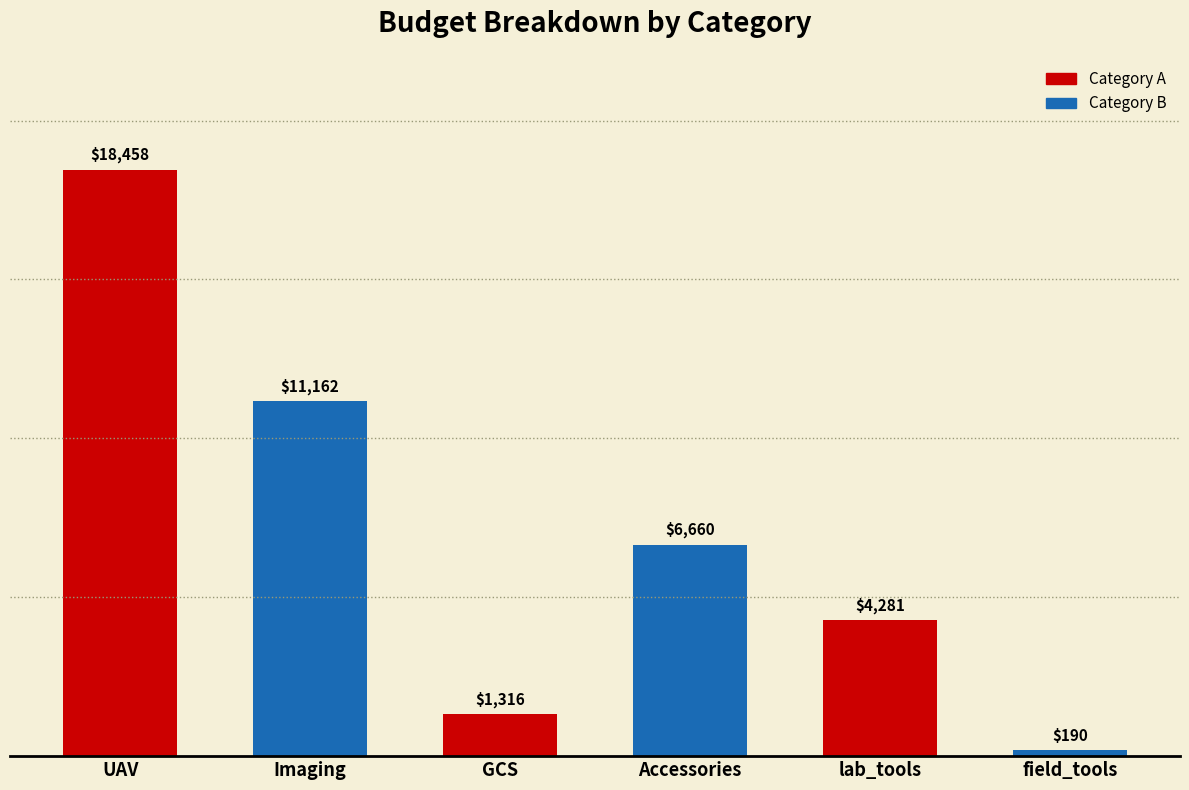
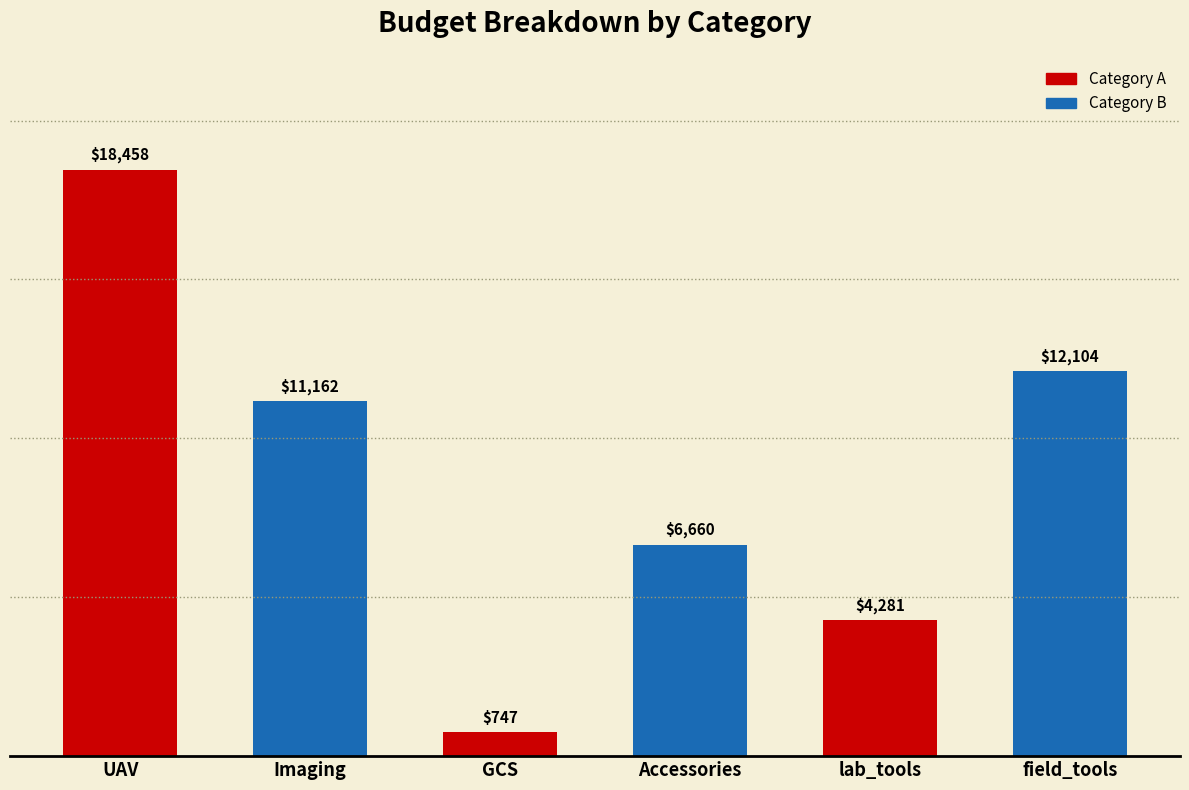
  {
    "UAV": "$18,458",
    "Imaging": "$11,162",
-   "GCS": "$1,316",
+   "GCS": "$747",
    "Accessories": "$6,660",
    "lab_tools": "$4,281",
-   "field_tools": "$190"
+   "field_tools": "$12,104"
  }
